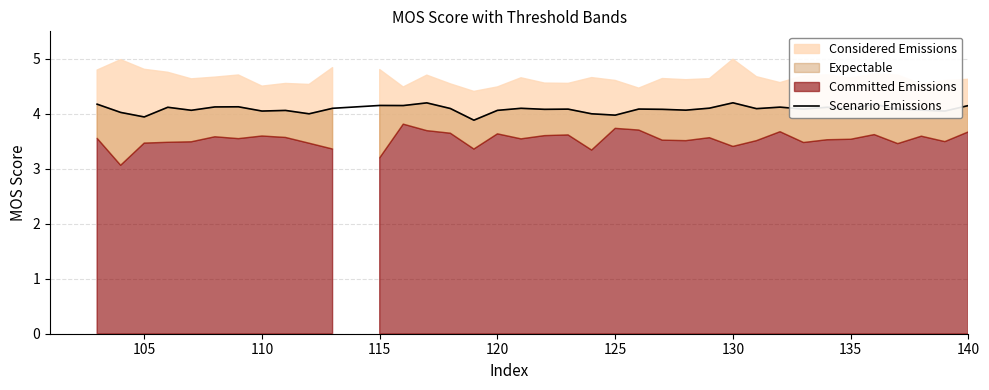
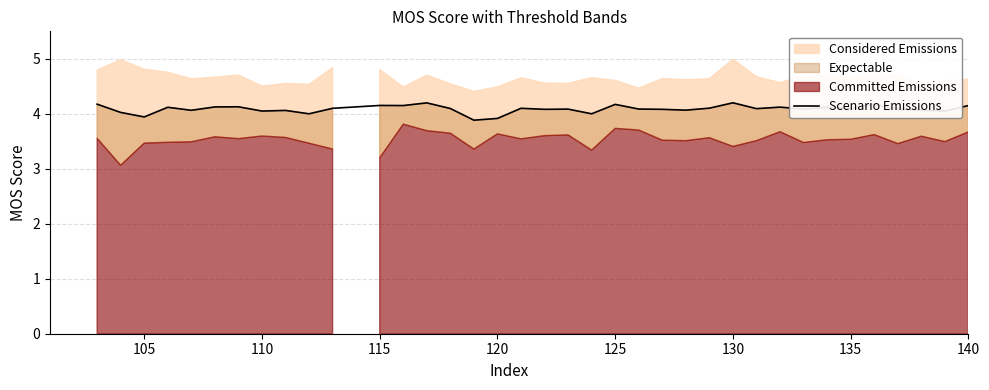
  {
    "105": 3.9,
    "110": 4.1,
    "115": 4.2,
-   "120": 4.1,
-   "125": 4.0,
+   "120": 3.9,
+   "125": 4.2,
    "130": 4.2,
    "140": 4.2
  }
